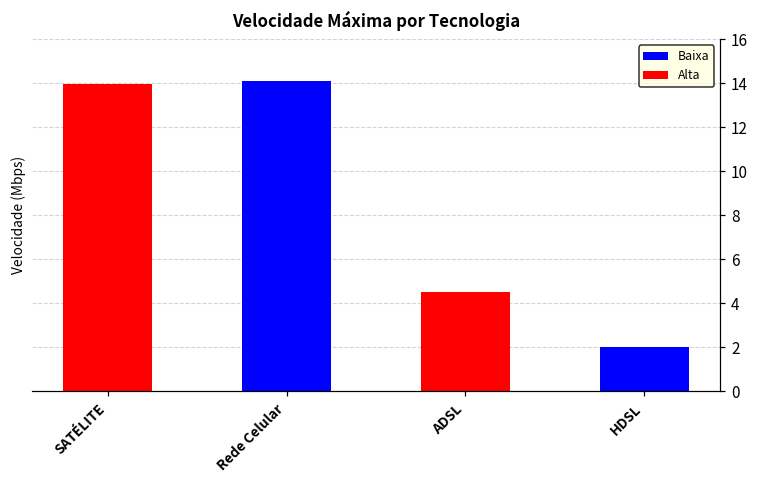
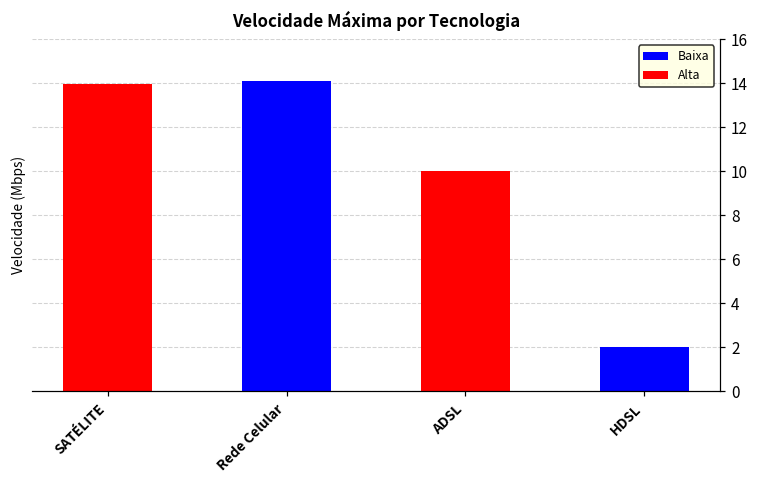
  {
    "SATÉLITE": 14.0,
    "Rede Celular": 14.1,
-   "ADSL": 4.5,
+   "ADSL": 10.0,
    "HDSL": 2.0
  }
